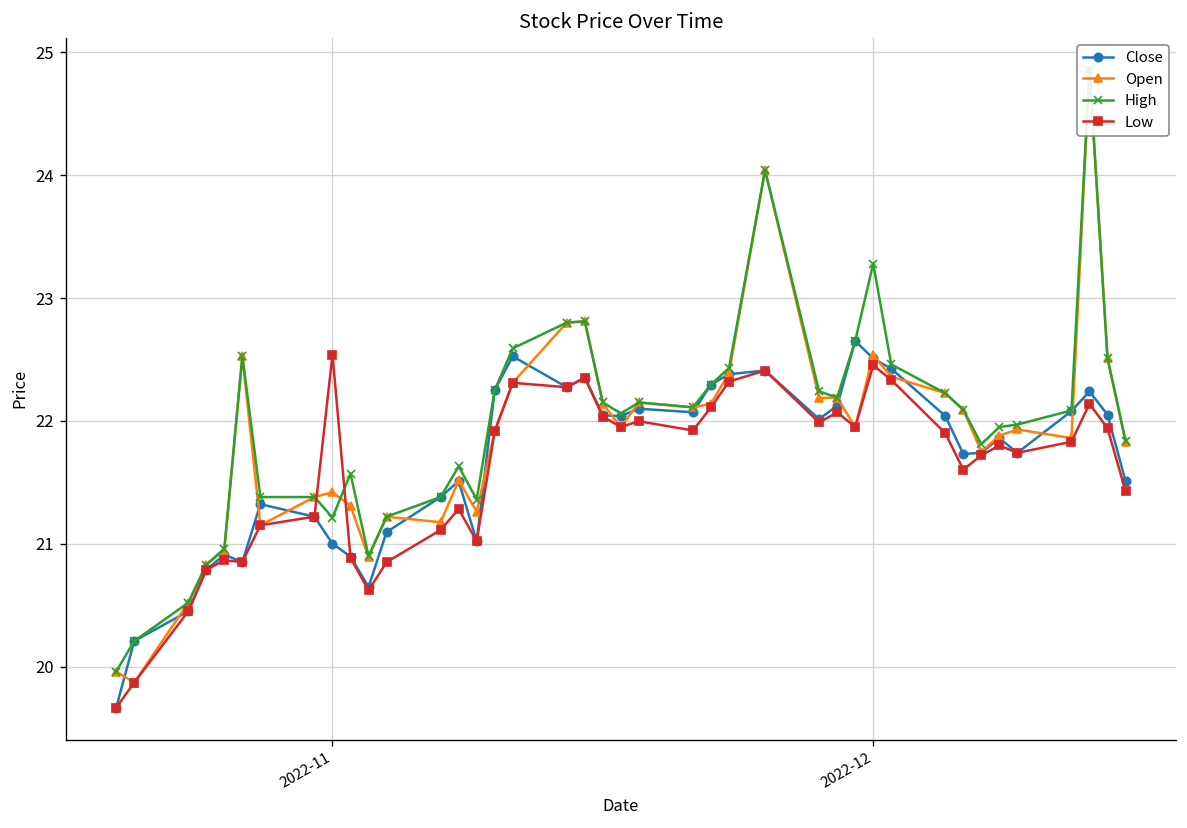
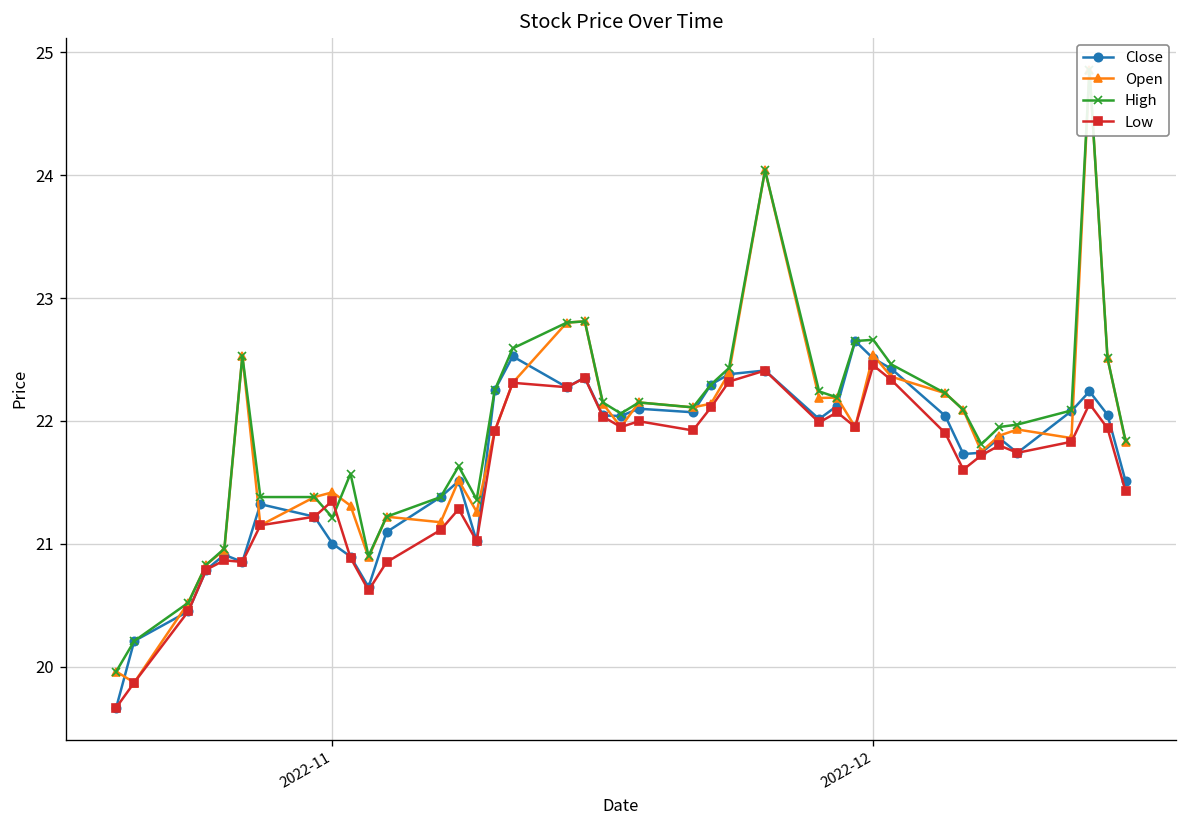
  {
    "Close": {
      "2022-11": 21.00,
      "2022-12": 22.51
    },
    "Open": {
      "2022-11": 21.42,
      "2022-12": 22.54
    },
    "High": {
      "2022-11": 21.21,
-     "2022-12": 23.28
+     "2022-12": 22.66
    },
    "Low": {
-     "2022-11": 22.54,
+     "2022-11": 21.35,
      "2022-12": 22.45
    }
  }
